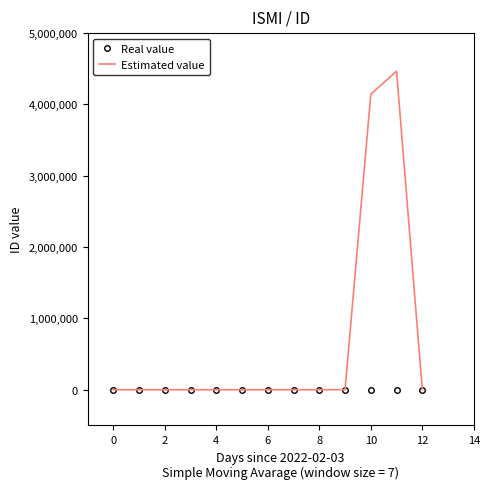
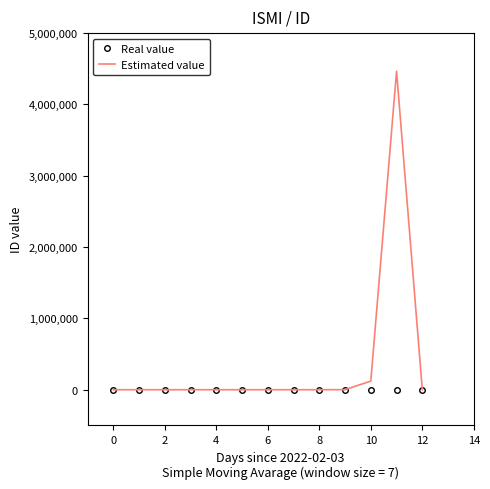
  {
    "Real value": {
      "10": "0"
    },
    "Estimated value": {
-     "10": "4,100,000"
+     "10": "100,000"
    }
  }
